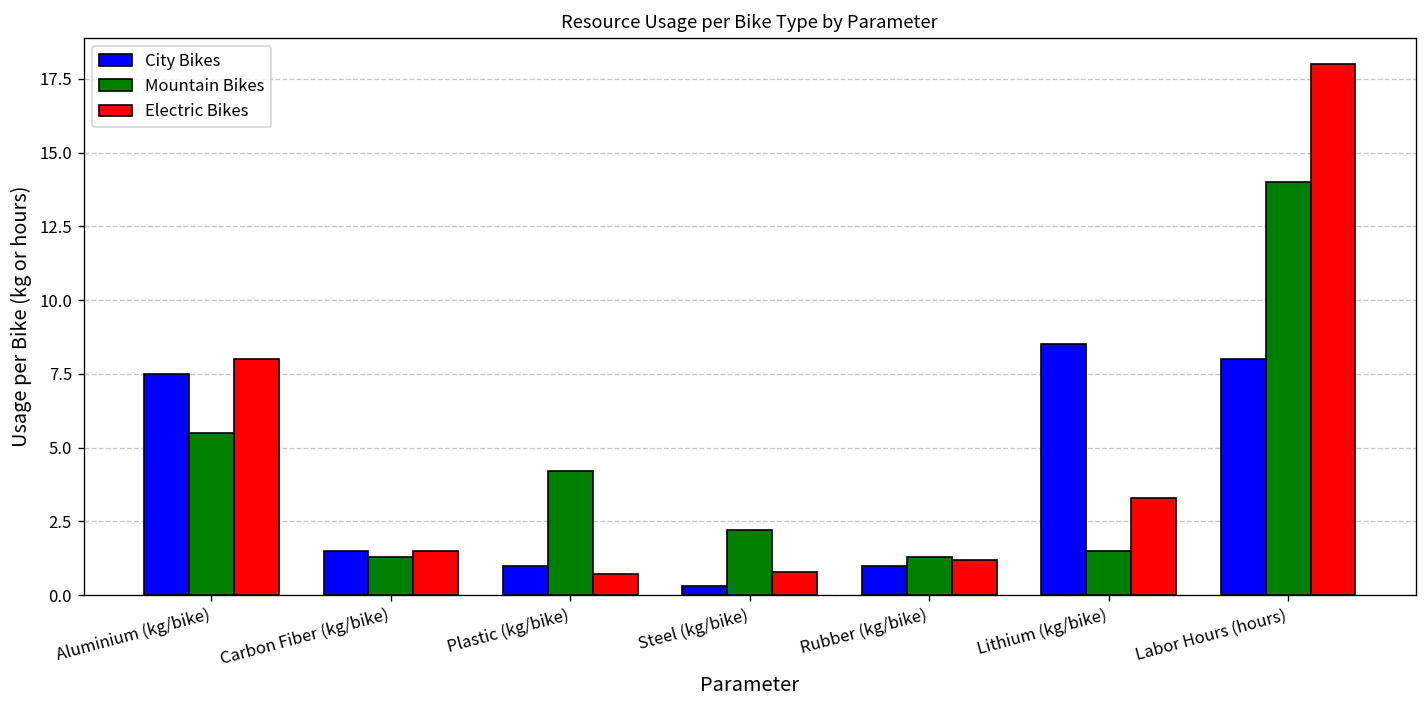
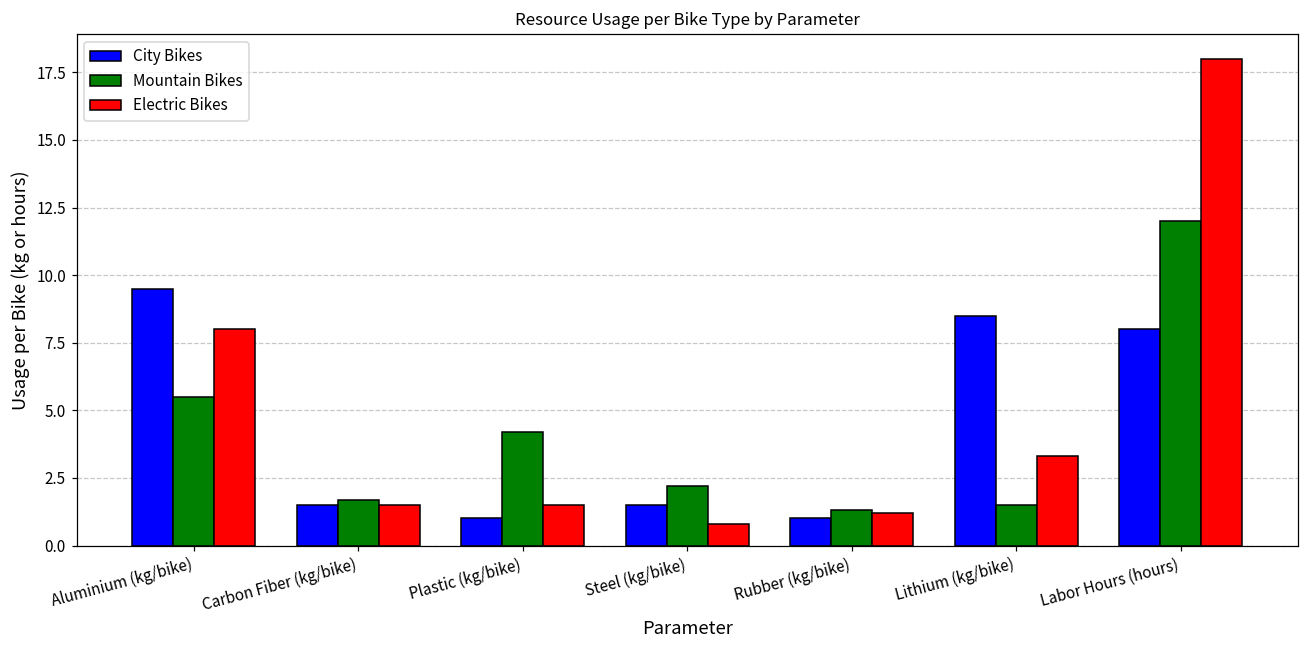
  {
    "City Bikes": {
-     "Aluminium (kg/bike)": 7.5,
+     "Aluminium (kg/bike)": 9.5,
      "Carbon Fiber (kg/bike)": 1.5,
      "Plastic (kg/bike)": 1.0,
-     "Steel (kg/bike)": 0.3,
+     "Steel (kg/bike)": 1.5,
      "Rubber (kg/bike)": 1.0,
      "Lithium (kg/bike)": 8.5,
      "Labor Hours (hours)": 8.0
    },
    "Mountain Bikes": {
      "Aluminium (kg/bike)": 5.5,
-     "Carbon Fiber (kg/bike)": 1.3,
+     "Carbon Fiber (kg/bike)": 1.7,
      "Plastic (kg/bike)": 4.2,
      "Steel (kg/bike)": 2.2,
      "Rubber (kg/bike)": 1.3,
      "Lithium (kg/bike)": 1.5,
-     "Labor Hours (hours)": 14
+     "Labor Hours (hours)": 12
    },
    "Electric Bikes": {
      "Aluminium (kg/bike)": 8.0,
      "Carbon Fiber (kg/bike)": 1.5,
-     "Plastic (kg/bike)": 0.7,
+     "Plastic (kg/bike)": 1.5,
      "Steel (kg/bike)": 0.8,
      "Rubber (kg/bike)": 1.2,
      "Lithium (kg/bike)": 3.3,
      "Labor Hours (hours)": 18.0
    }
  }
